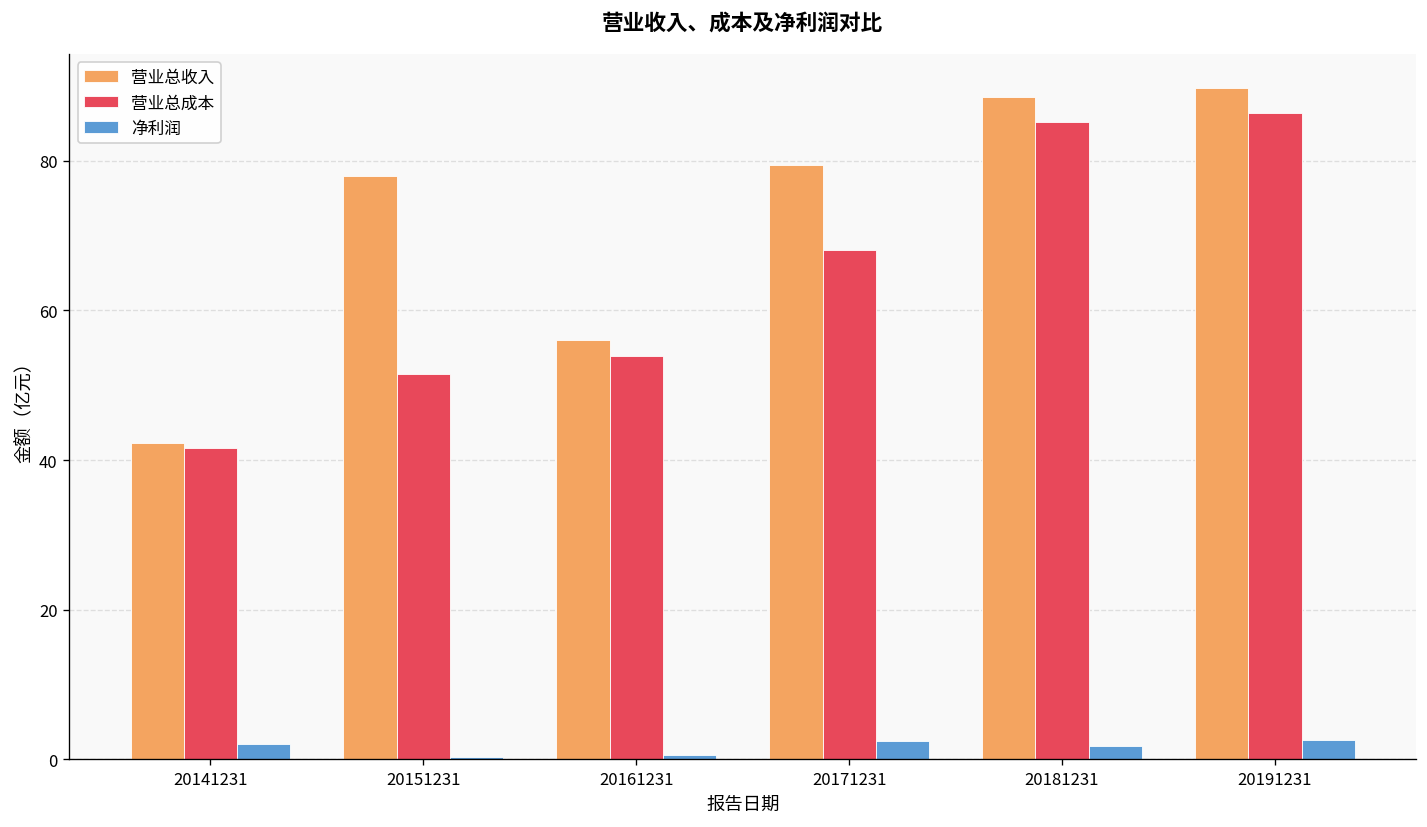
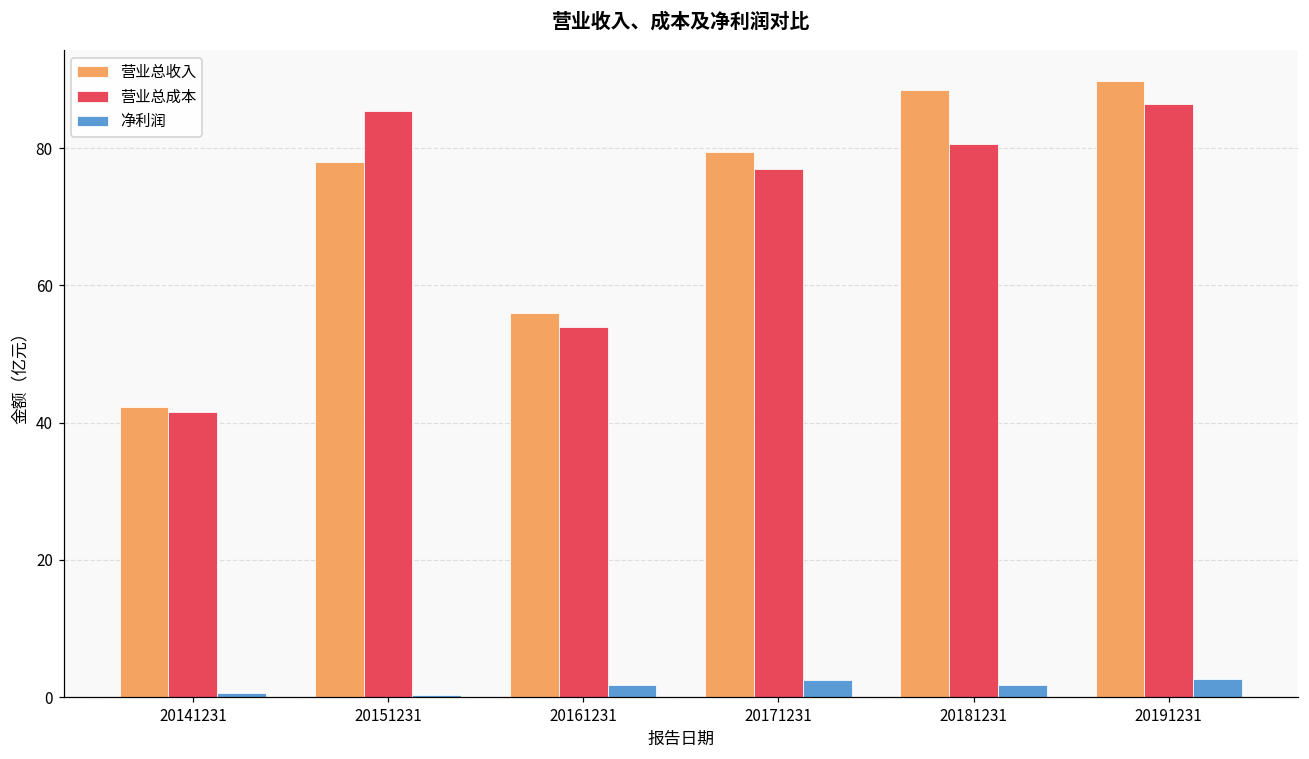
  {
    "营业总收入": {
      "20141231": 42,
      "20151231": 78,
      "20161231": 56,
      "20171231": 79,
      "20181231": 89,
      "20191231": 90
    },
    "营业总成本": {
      "20141231": 42,
-     "20151231": 51,
+     "20151231": 85,
      "20161231": 54,
-     "20171231": 68,
-     "20181231": 85,
+     "20171231": 77,
+     "20181231": 81,
      "20191231": 86
    },
    "净利润": {
-     "20141231": 2,
-     "20161231": 1,
+     "20141231": 1,
+     "20161231": 2,
      "20171231": 2,
      "20181231": 2,
      "20191231": 3
    }
  }
